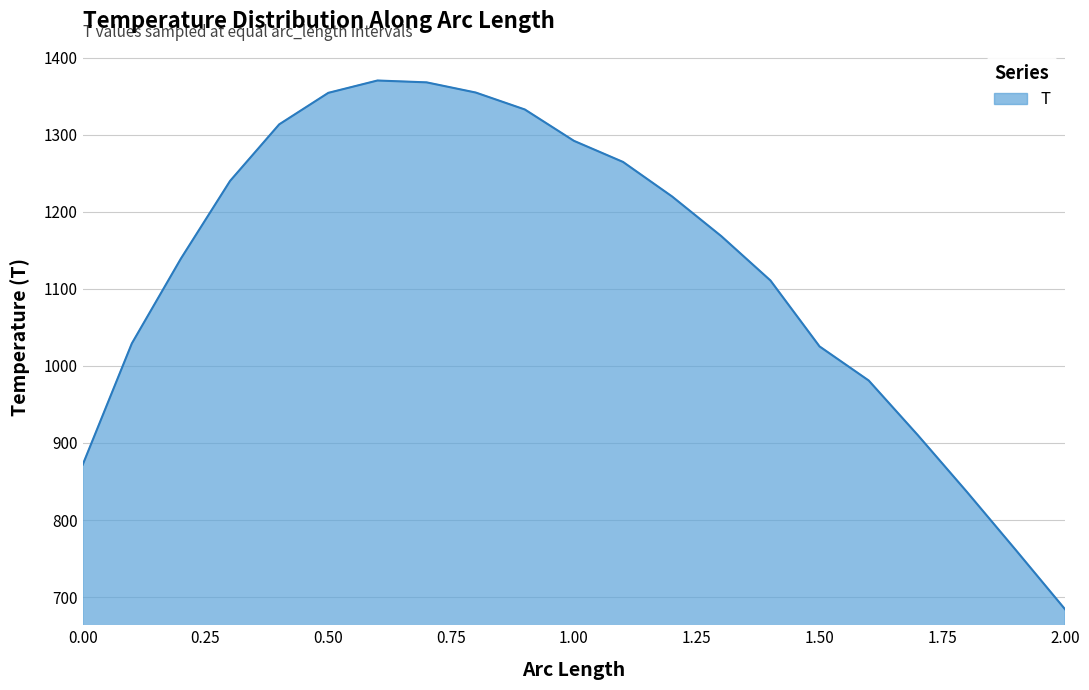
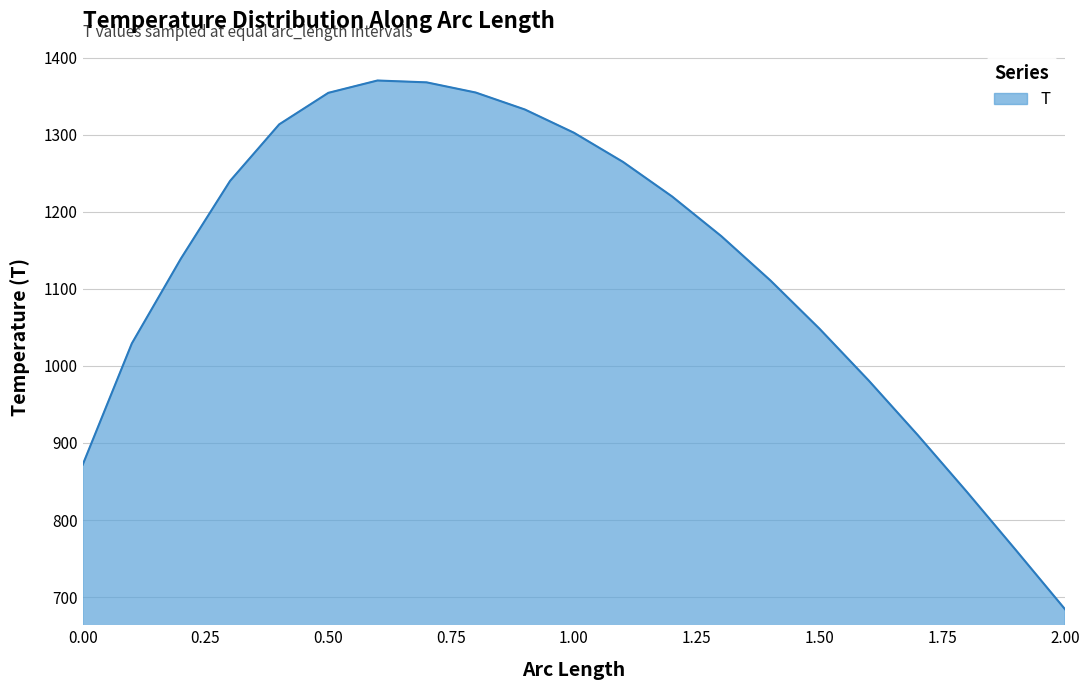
  {
    "0.00": 870,
    "0.50": 1350,
-   "1.00": 1290,
-   "1.50": 1030,
+   "1.00": 1300,
+   "1.50": 1050,
    "2.00": 680
  }
